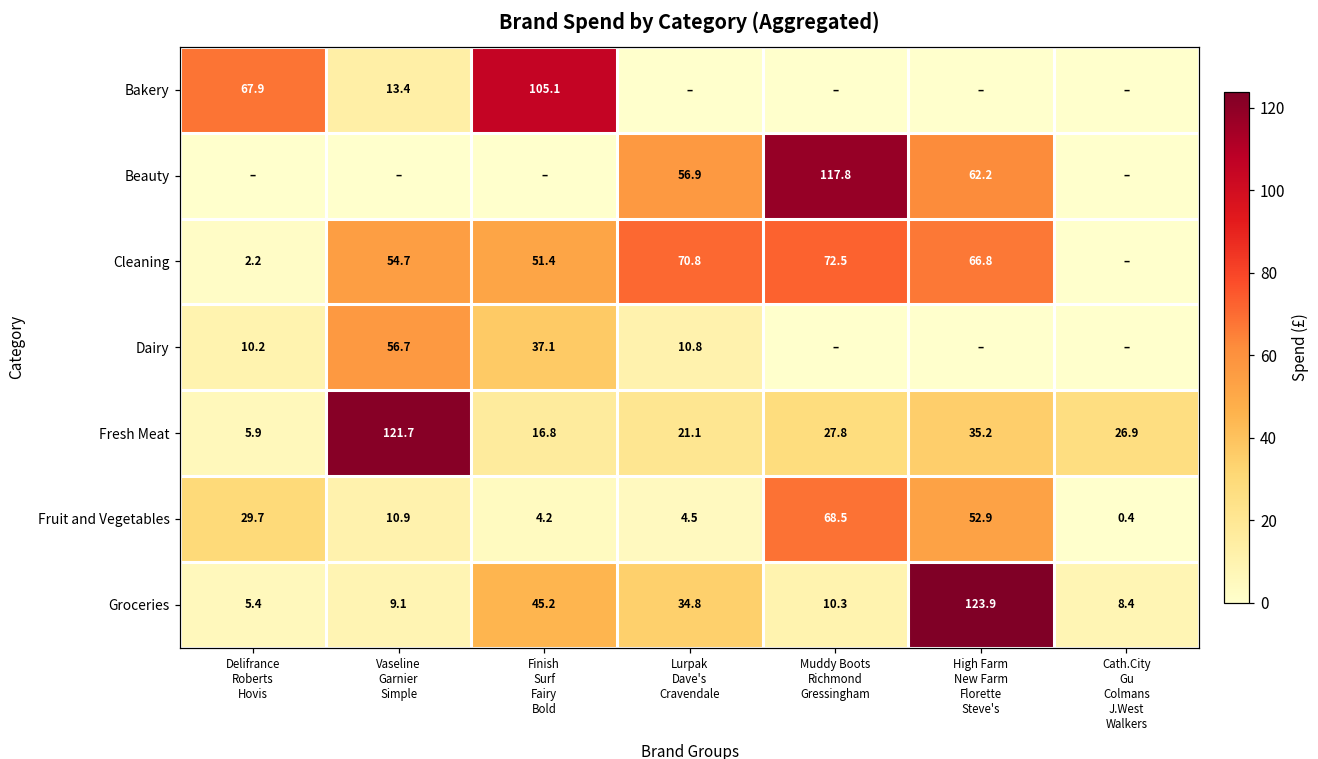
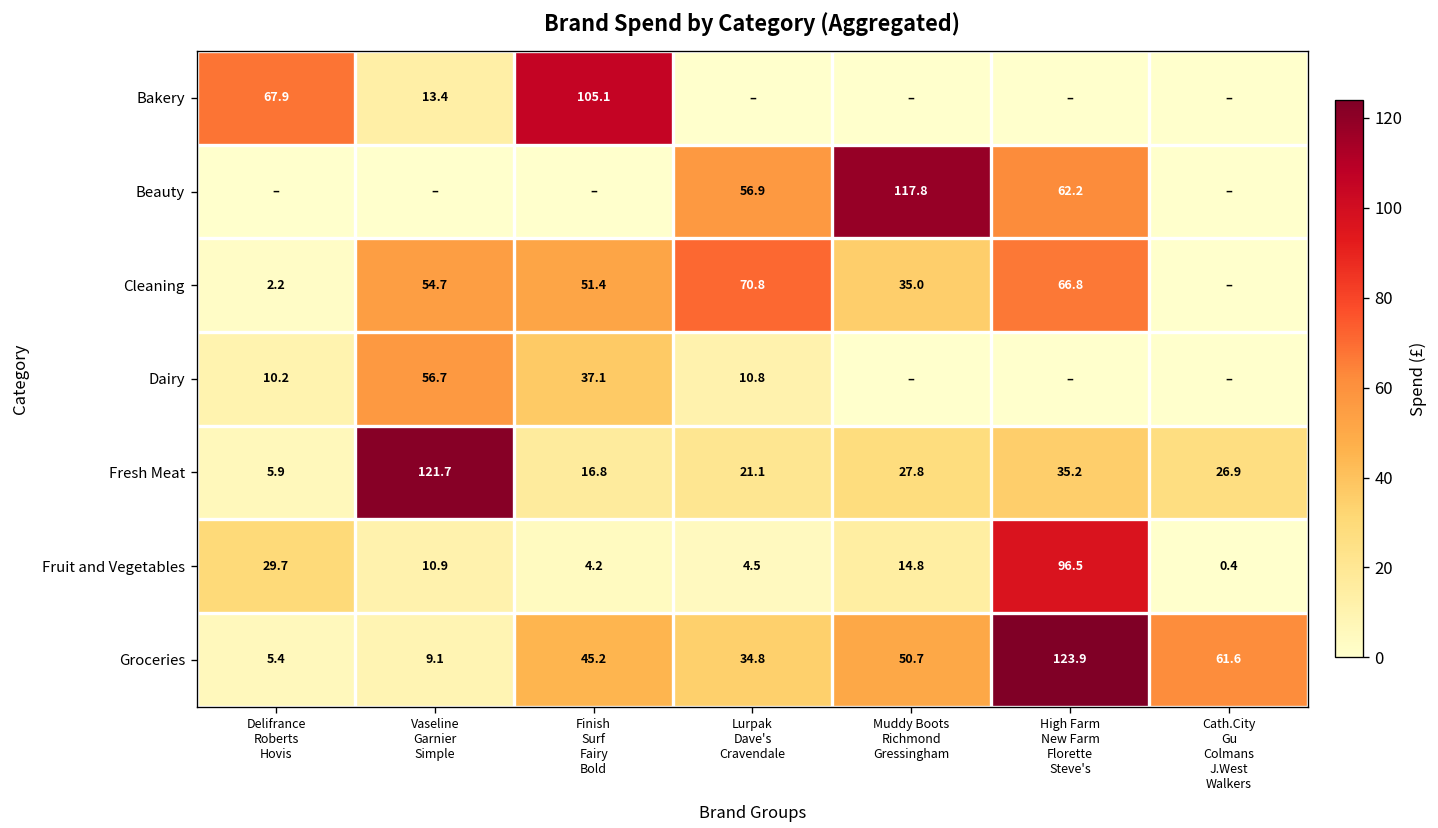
  {
    "Bakery": {
      "Delifrance Roberts Hovis": 67.9,
      "Vaseline Garnier Simple": 13.4,
      "Finish Surf Fairy Bold": 105.1
    },
    "Beauty": {
      "Lurpak Dave's Cravendale": 56.9,
      "Muddy Boots Richmond Gressingham": 117.8,
      "High Farm New Farm Florette Steve's": 62.2
    },
    "Cleaning": {
      "Delifrance Roberts Hovis": 2.2,
      "Vaseline Garnier Simple": 54.7,
      "Finish Surf Fairy Bold": 51.4,
      "Lurpak Dave's Cravendale": 70.8,
-     "Muddy Boots Richmond Gressingham": 72.5,
+     "Muddy Boots Richmond Gressingham": 35.0,
      "High Farm New Farm Florette Steve's": 66.8
    },
    "Dairy": {
      "Delifrance Roberts Hovis": 10.2,
      "Vaseline Garnier Simple": 56.7,
      "Finish Surf Fairy Bold": 37.1,
      "Lurpak Dave's Cravendale": 10.8
    },
    "Fresh Meat": {
      "Delifrance Roberts Hovis": 5.9,
      "Vaseline Garnier Simple": 121.7,
      "Finish Surf Fairy Bold": 16.8,
      "Lurpak Dave's Cravendale": 21.1,
      "Muddy Boots Richmond Gressingham": 27.8,
      "High Farm New Farm Florette Steve's": 35.2,
      "Cath.City Gu Colmans J.West Walkers": 26.9
    },
    "Fruit and Vegetables": {
      "Delifrance Roberts Hovis": 29.7,
      "Vaseline Garnier Simple": 10.9,
      "Finish Surf Fairy Bold": 4.2,
      "Lurpak Dave's Cravendale": 4.5,
-     "Muddy Boots Richmond Gressingham": 68.5,
-     "High Farm New Farm Florette Steve's": 52.9,
+     "Muddy Boots Richmond Gressingham": 14.8,
+     "High Farm New Farm Florette Steve's": 96.5,
      "Cath.City Gu Colmans J.West Walkers": 0.4
    },
    "Groceries": {
      "Delifrance Roberts Hovis": 5.4,
      "Vaseline Garnier Simple": 9.1,
      "Finish Surf Fairy Bold": 45.2,
      "Lurpak Dave's Cravendale": 34.8,
-     "Muddy Boots Richmond Gressingham": 10.3,
+     "Muddy Boots Richmond Gressingham": 50.7,
      "High Farm New Farm Florette Steve's": 123.9,
-     "Cath.City Gu Colmans J.West Walkers": 8.4
+     "Cath.City Gu Colmans J.West Walkers": 61.6
    }
  }
